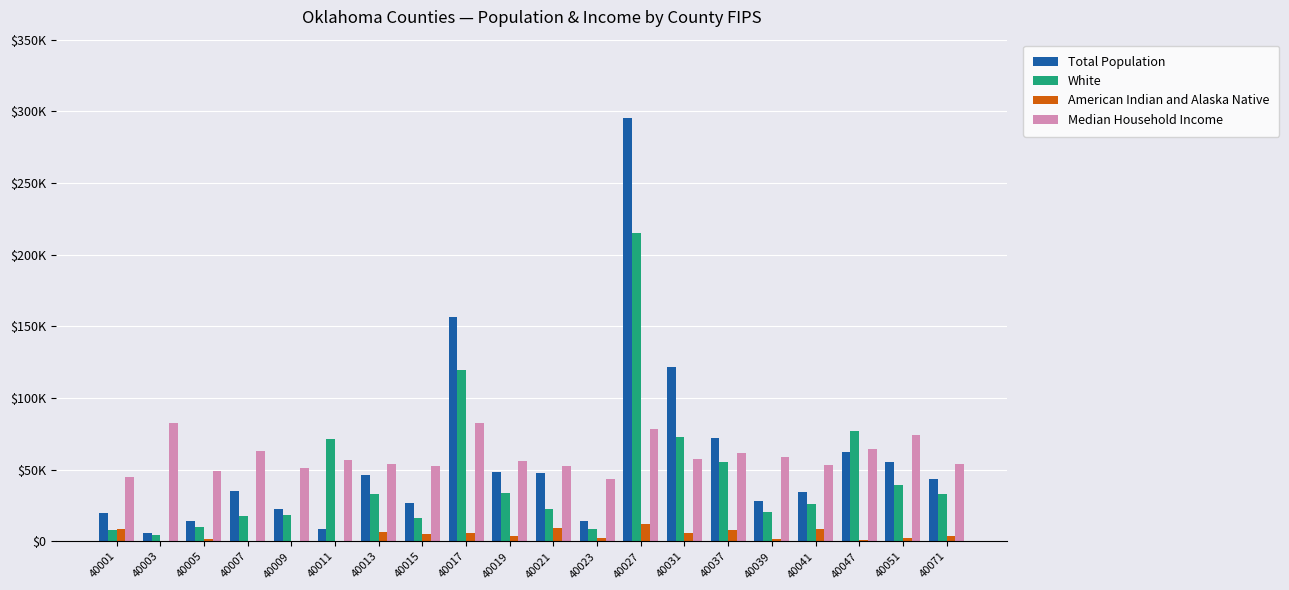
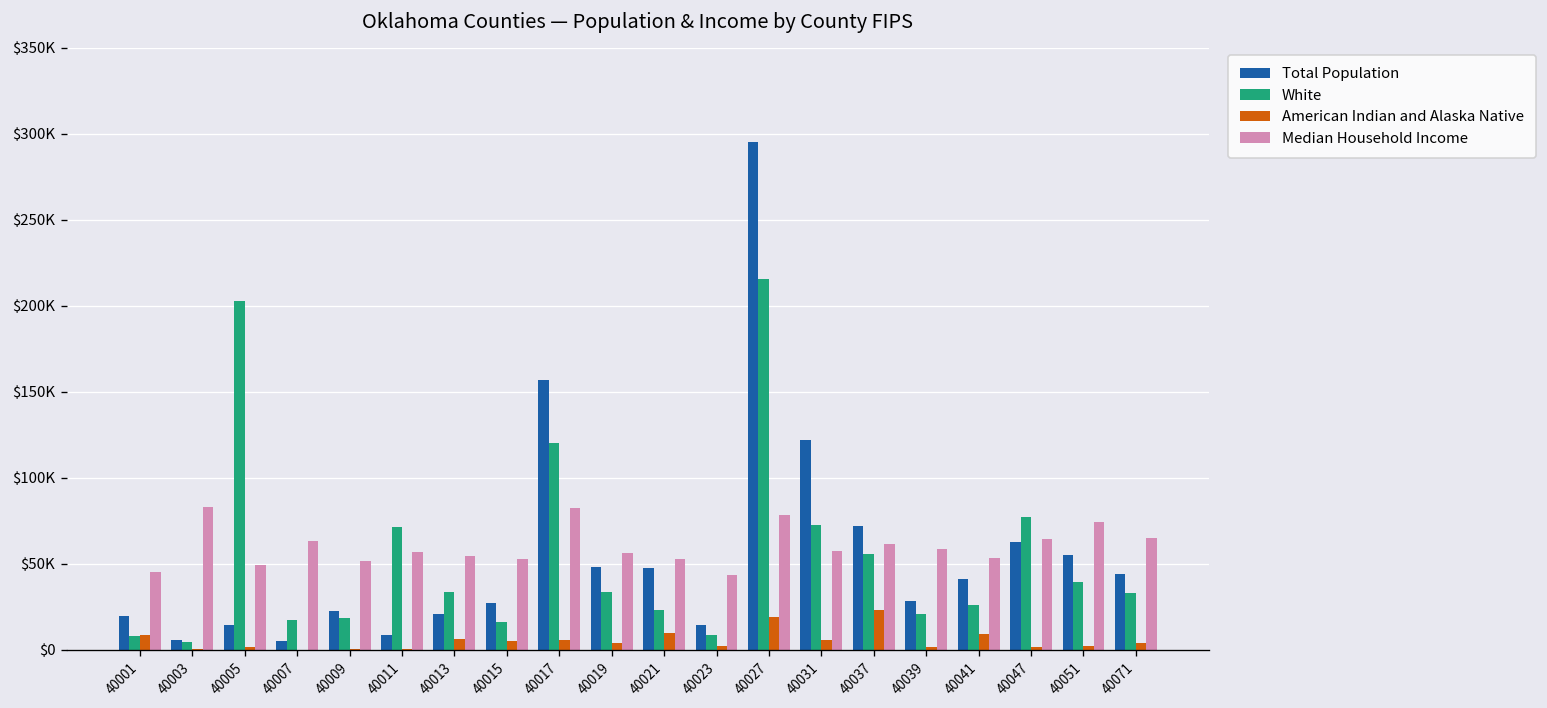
  {
    "Total Population": {
      "40001": "$20000",
      "40003": "$6000",
      "40005": "$14000",
-     "40007": "$35000",
+     "40007": "$5000",
      "40009": "$22000",
      "40011": "$9000",
-     "40013": "$47000",
+     "40013": "$21000",
      "40015": "$27000",
      "40017": "$157000",
      "40019": "$48000",
      "40021": "$47000",
      "40023": "$14000",
      "40027": "$295000",
      "40031": "$122000",
      "40037": "$72000",
      "40039": "$28000",
-     "40041": "$34000",
+     "40041": "$41000",
      "40047": "$62000",
      "40051": "$55000",
      "40071": "$44000"
    },
    "White": {
      "40001": "$8000",
      "40003": "$5000",
-     "40005": "$10000",
+     "40005": "$203000",
      "40007": "$17000",
      "40009": "$18000",
      "40011": "$71000",
      "40013": "$33000",
      "40015": "$16000",
      "40017": "$120000",
      "40019": "$34000",
      "40021": "$23000",
      "40023": "$9000",
      "40027": "$215000",
      "40031": "$73000",
      "40037": "$55000",
      "40039": "$21000",
      "40041": "$26000",
      "40047": "$77000",
      "40051": "$39000",
      "40071": "$33000"
    },
    "American Indian and Alaska Native": {
      "40001": "$9000",
      "40013": "$6000",
      "40015": "$5000",
      "40017": "$6000",
      "40019": "$4000",
      "40021": "$9000",
      "40023": "$2000",
-     "40027": "$12000",
+     "40027": "$19000",
      "40031": "$6000",
-     "40037": "$8000",
+     "40037": "$23000",
      "40041": "$9000",
      "40051": "$2000",
      "40071": "$4000"
    },
    "Median Household Income": {
      "40001": "$45000",
      "40003": "$83000",
      "40005": "$49000",
      "40007": "$63000",
      "40009": "$51000",
      "40011": "$57000",
      "40013": "$54000",
      "40015": "$52000",
      "40017": "$82000",
      "40019": "$56000",
      "40021": "$52000",
      "40023": "$43000",
      "40027": "$78000",
      "40031": "$57000",
      "40037": "$62000",
      "40039": "$59000",
      "40041": "$53000",
      "40047": "$64000",
      "40051": "$74000",
-     "40071": "$54000"
+     "40071": "$65000"
    }
  }
